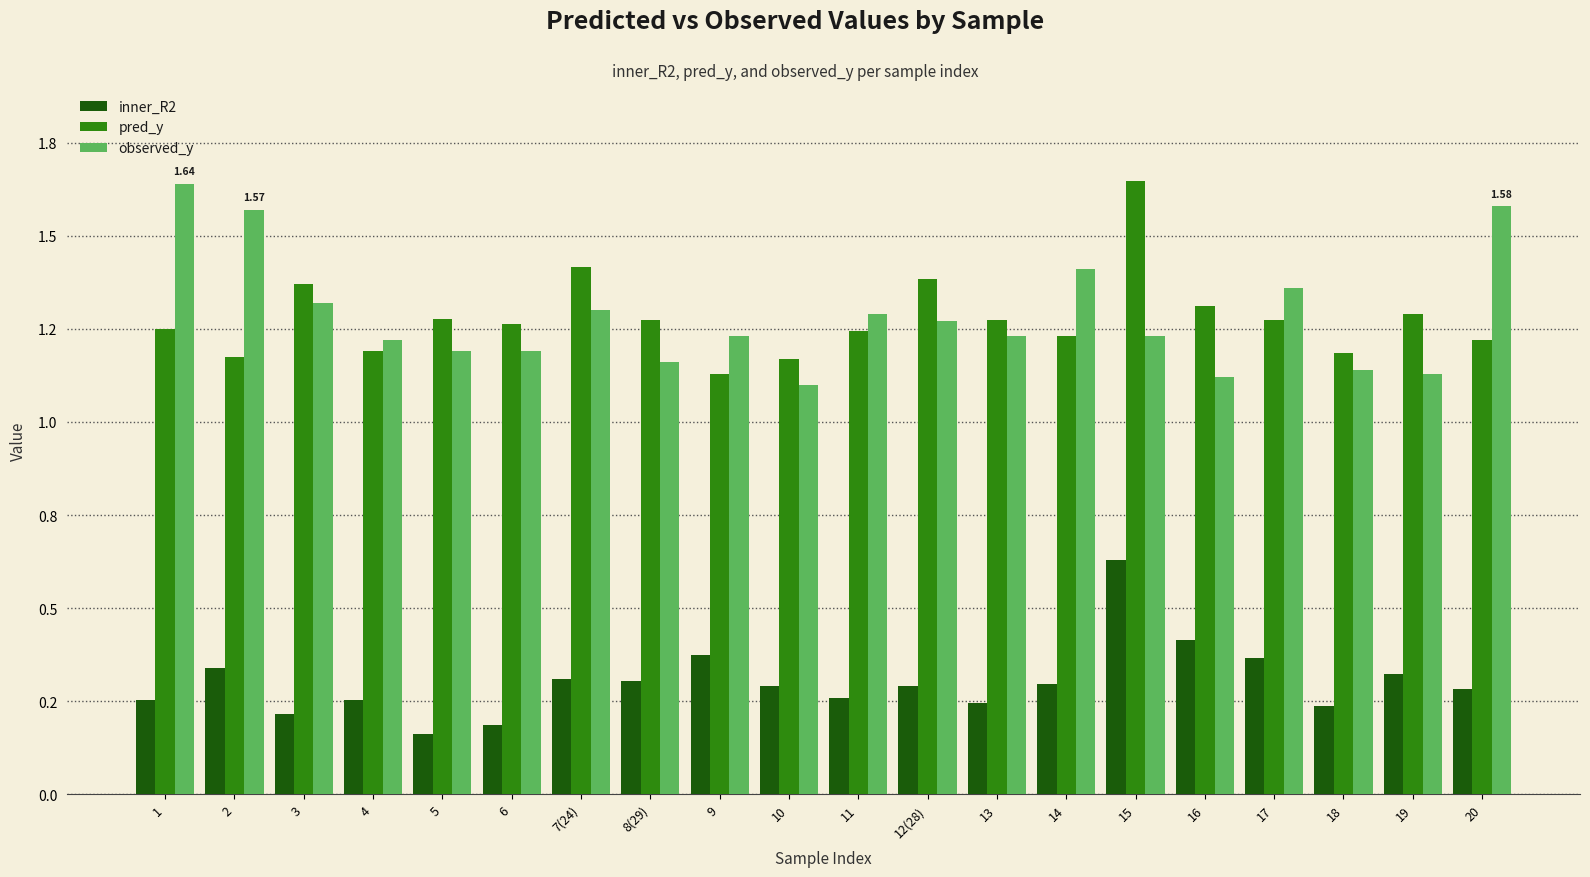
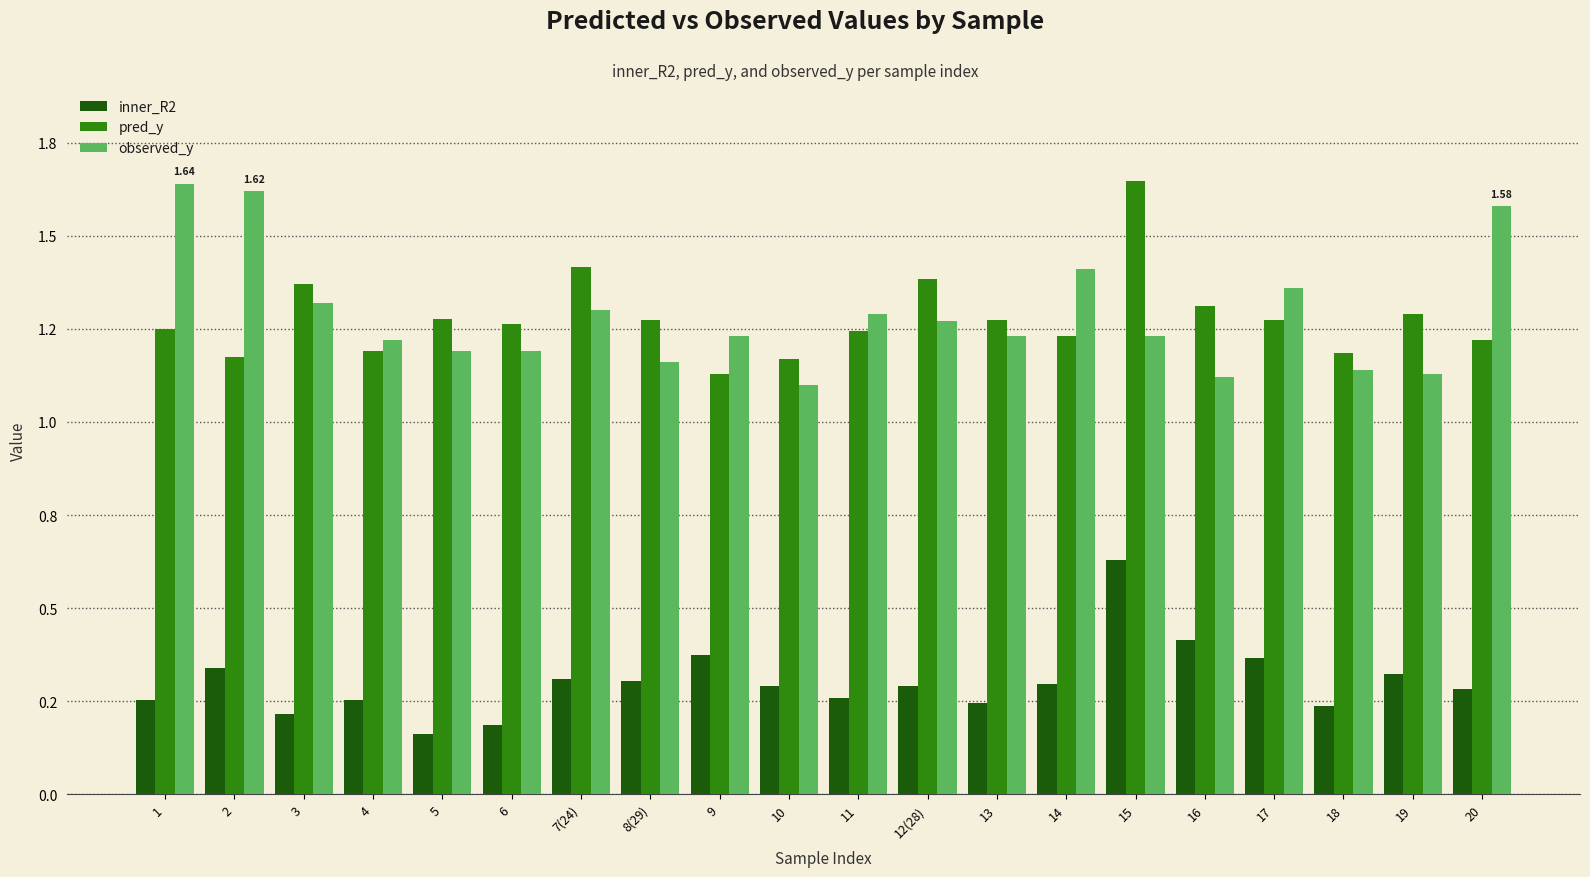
  {
    "observed_y": {
      "1": 1.64,
-     "2": 1.57,
+     "2": 1.62,
      "20": 1.58
    }
  }
